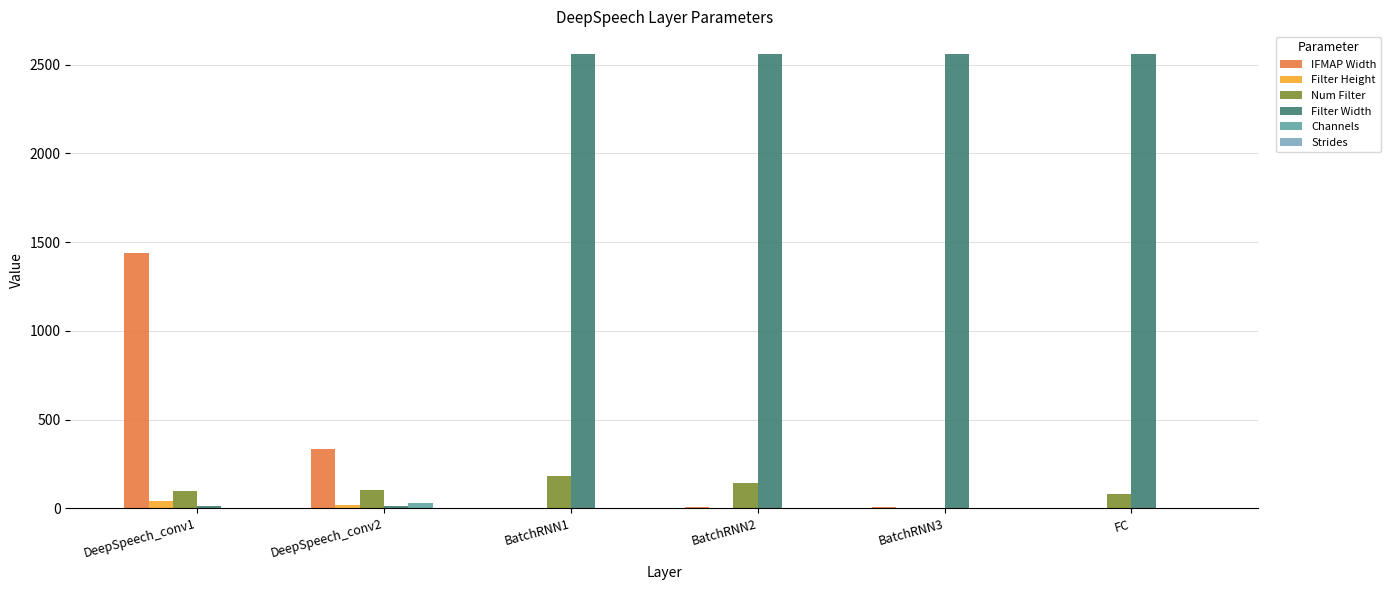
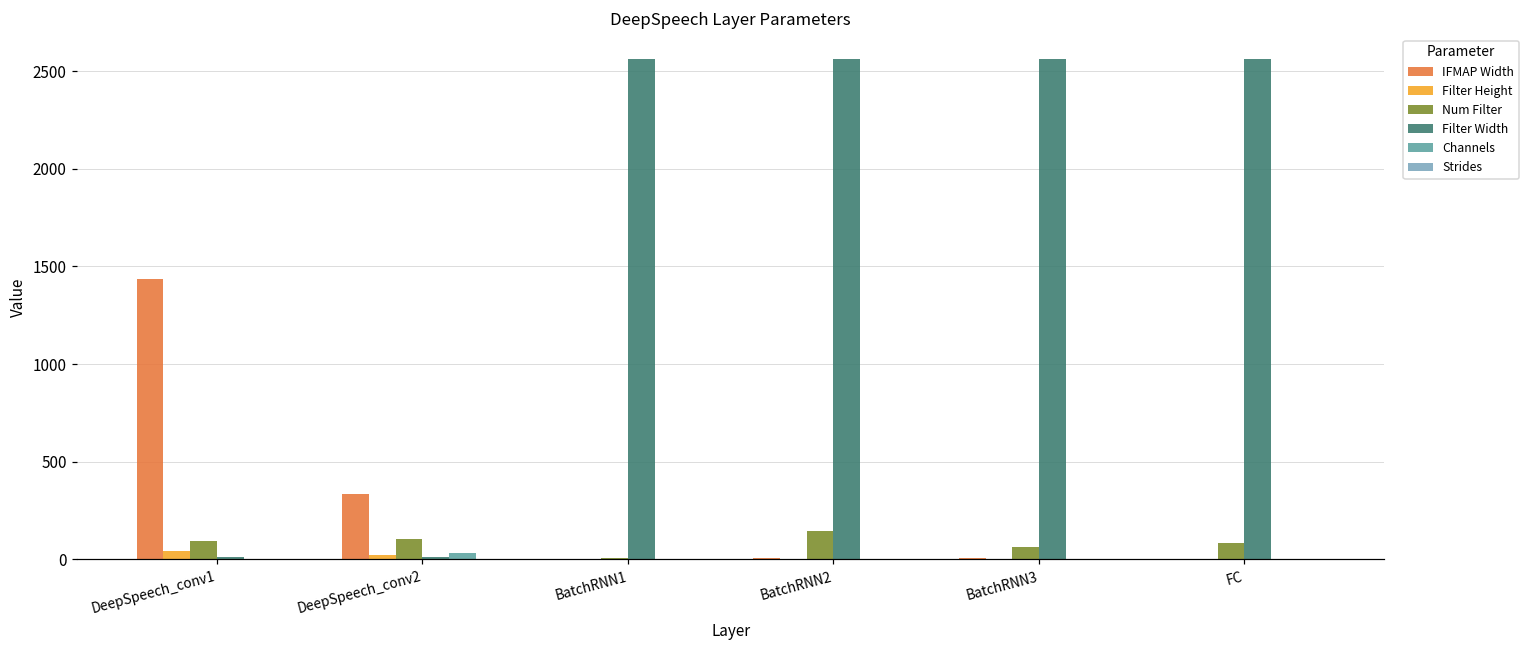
  {
    "Num Filter": {
      "DeepSpeech_conv1": 100,
      "DeepSpeech_conv2": 110,
-     "BatchRNN1": 180,
+     "BatchRNN1": 0,
      "BatchRNN2": 150,
-     "BatchRNN3": 0,
+     "BatchRNN3": 60,
      "FC": 80
    },
    "Filter Width": {
      "BatchRNN1": 2560,
      "BatchRNN2": 2560,
      "BatchRNN3": 2560,
      "FC": 2560
    }
  }
